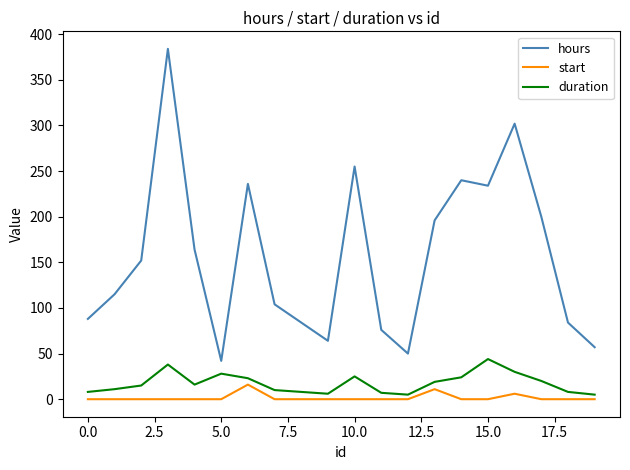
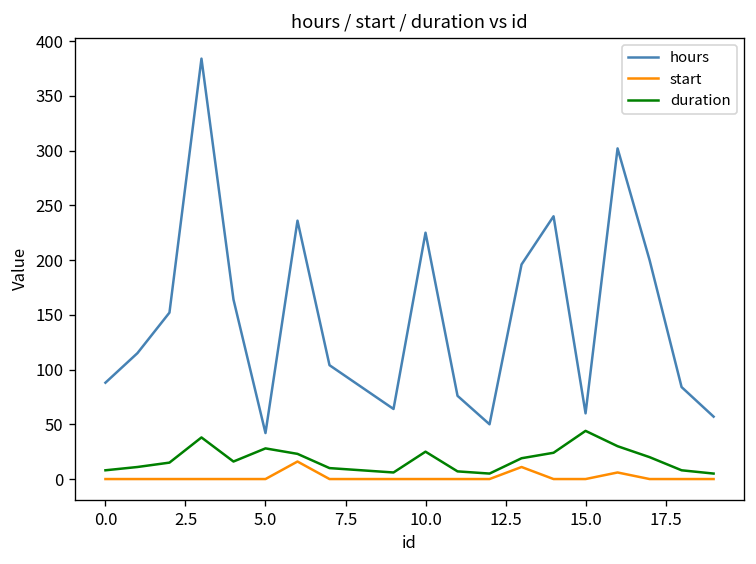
  {
    "hours": {
      "0.0": 90,
      "5.0": 40,
-     "10.0": 260,
-     "15.0": 230
+     "10.0": 230,
+     "15.0": 60
    },
    "start": {
      "0.0": 0,
      "5.0": 0,
      "10.0": 0,
      "15.0": 0
    },
    "duration": {
      "0.0": 10,
      "5.0": 30,
      "10.0": 30,
      "15.0": 40
    }
  }
